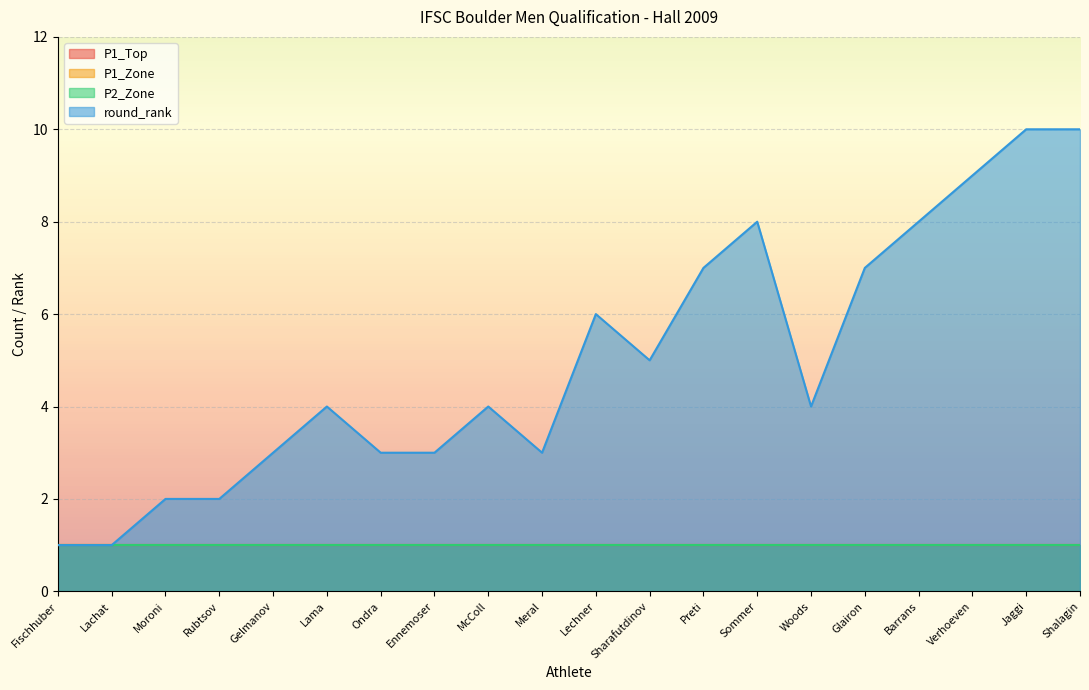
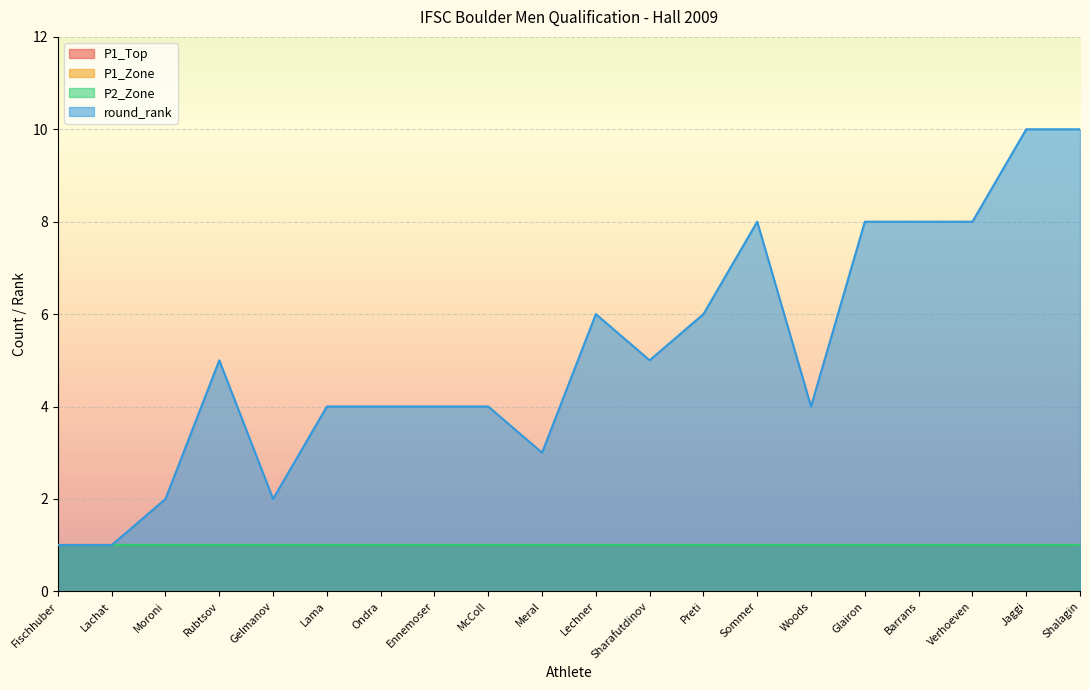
  {
    "P2_Zone": {
      "Moroni": 1,
      "Rubtsov": 1,
      "Gelmanov": 1,
      "Lama": 1,
      "Ondra": 1,
      "Ennemoser": 1,
      "McColl": 1,
      "Meral": 1,
      "Lechner": 1,
      "Sharafutdinov": 1,
      "Preti": 1,
      "Sommer": 1,
      "Woods": 1,
      "Glairon": 1,
      "Barrans": 1,
      "Verhoeven": 1,
      "Jaggi": 1,
      "Shalagin": 1
    },
    "round_rank": {
      "Moroni": 2,
-     "Rubtsov": 2,
-     "Gelmanov": 3,
+     "Rubtsov": 5,
+     "Gelmanov": 2,
      "Lama": 4,
-     "Ondra": 3,
-     "Ennemoser": 3,
+     "Ondra": 4,
+     "Ennemoser": 4,
      "McColl": 4,
      "Meral": 3,
      "Lechner": 6,
      "Sharafutdinov": 5,
-     "Preti": 7,
+     "Preti": 6,
      "Sommer": 8,
      "Woods": 4,
-     "Glairon": 7,
+     "Glairon": 8,
      "Barrans": 8,
-     "Verhoeven": 9,
+     "Verhoeven": 8,
      "Jaggi": 10,
      "Shalagin": 10
    }
  }
